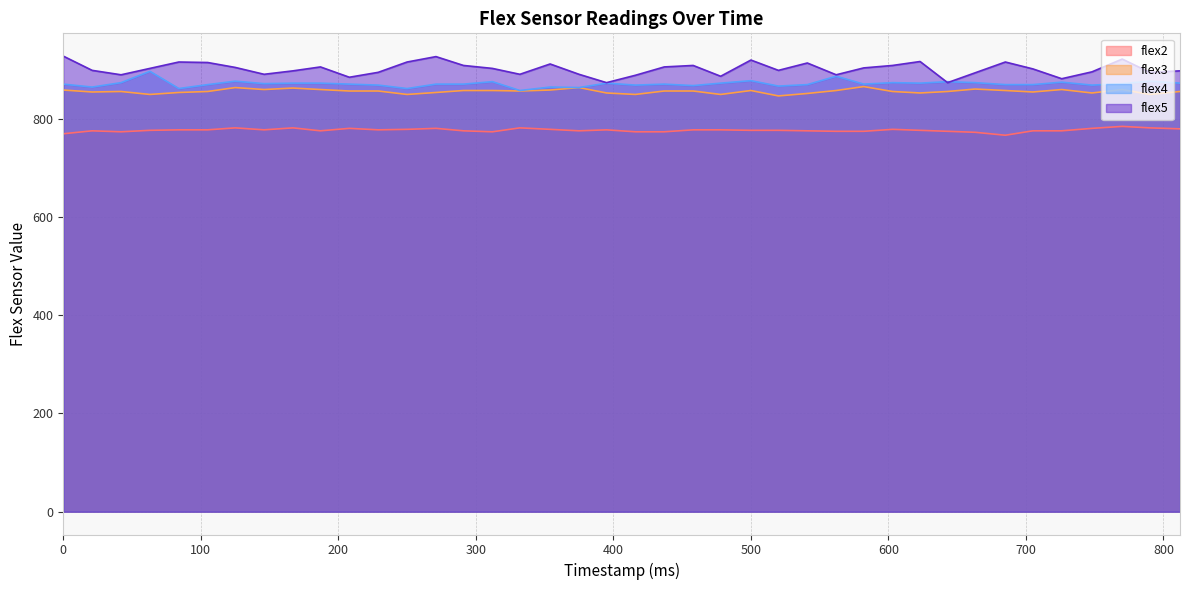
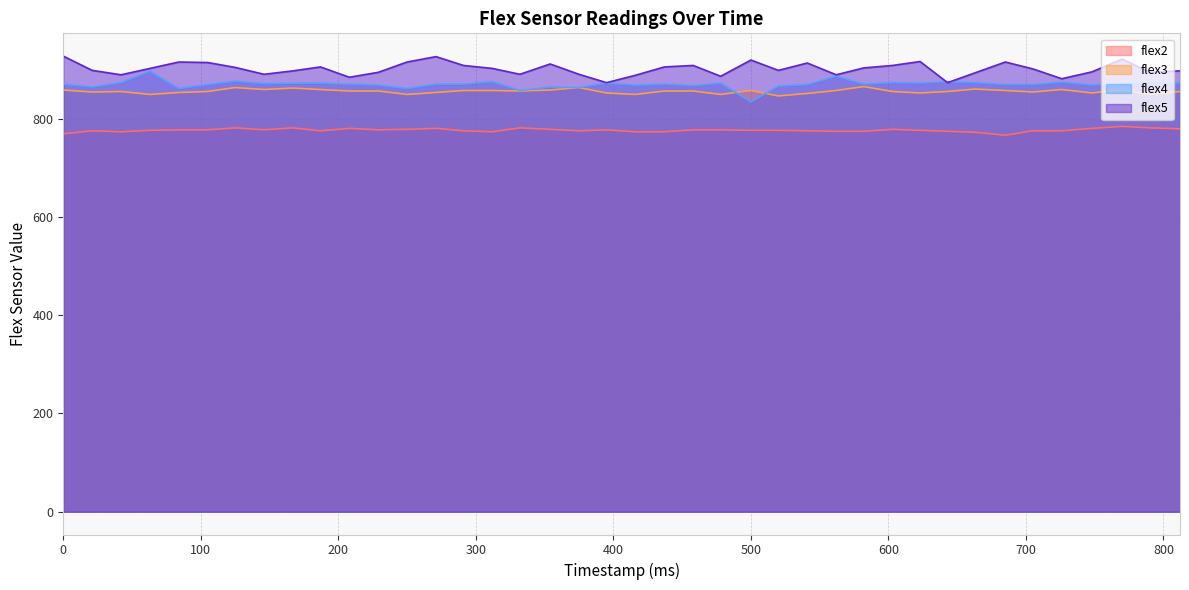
  {
    "flex4": {
      "0": 870,
-     "500": 880
+     "500": 830
    },
    "flex5": {
      "0": 930,
      "500": 920
    }
  }
